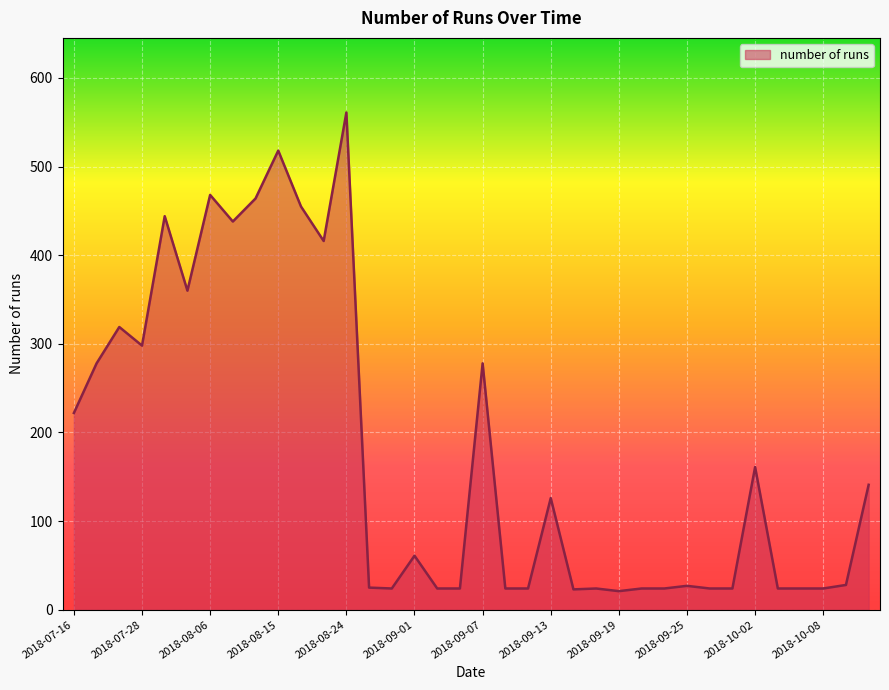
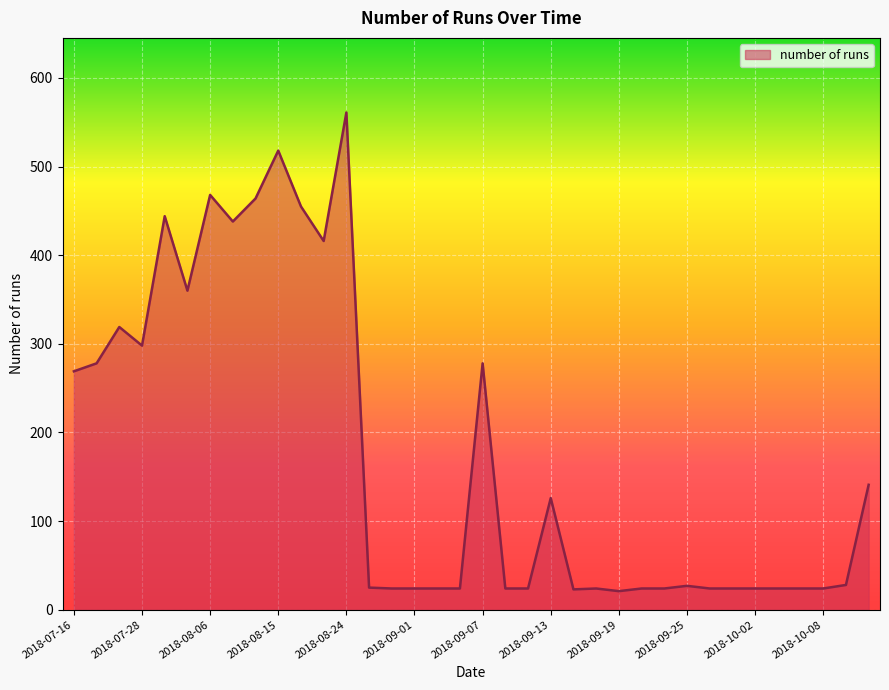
  {
-   "2018-07-16": 220,
+   "2018-07-16": 270,
    "2018-07-28": 300,
    "2018-08-06": 470,
    "2018-08-15": 520,
    "2018-08-24": 560,
-   "2018-09-01": 60,
+   "2018-09-01": 20,
    "2018-09-07": 280,
    "2018-09-13": 130,
    "2018-09-19": 20,
    "2018-09-25": 30,
-   "2018-10-02": 160,
+   "2018-10-02": 20,
    "2018-10-08": 20
  }
